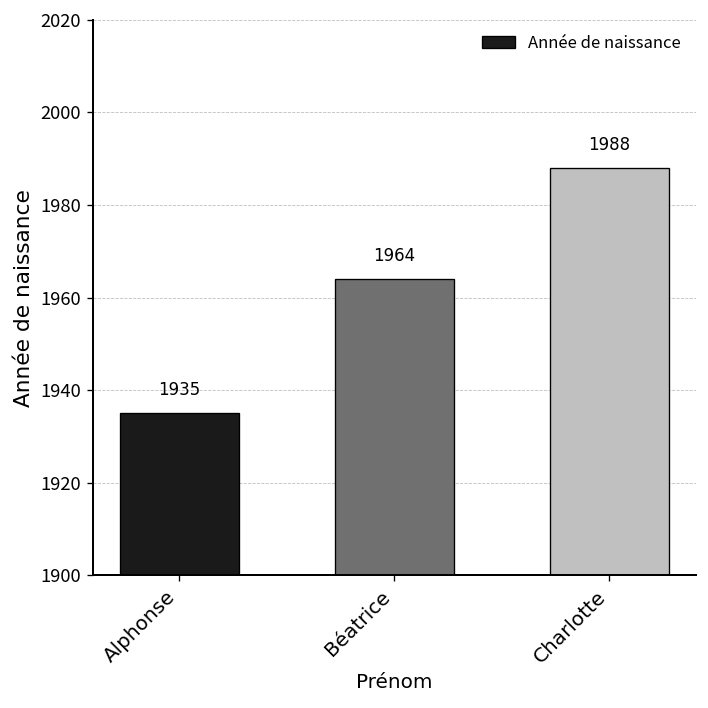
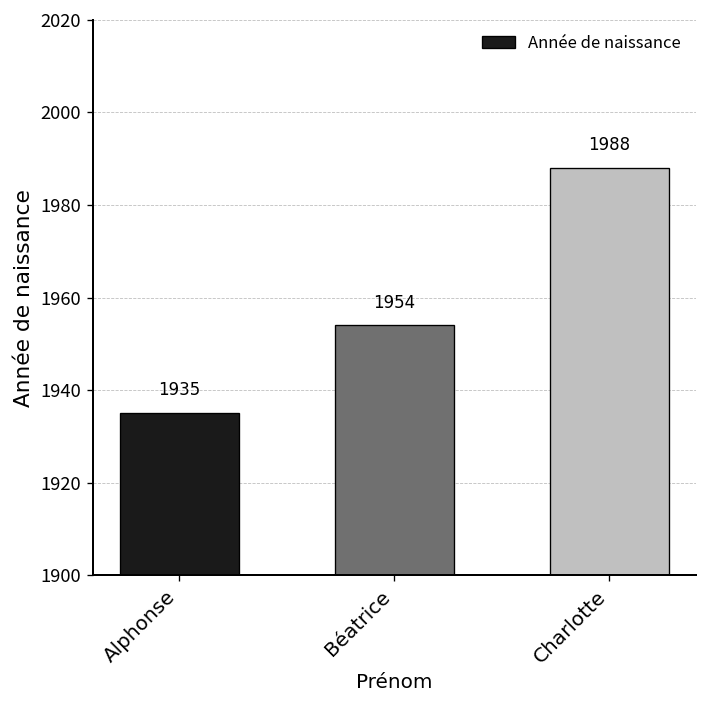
  {
    "Alphonse": 1935,
-   "Béatrice": 1964,
+   "Béatrice": 1954,
    "Charlotte": 1988
  }
